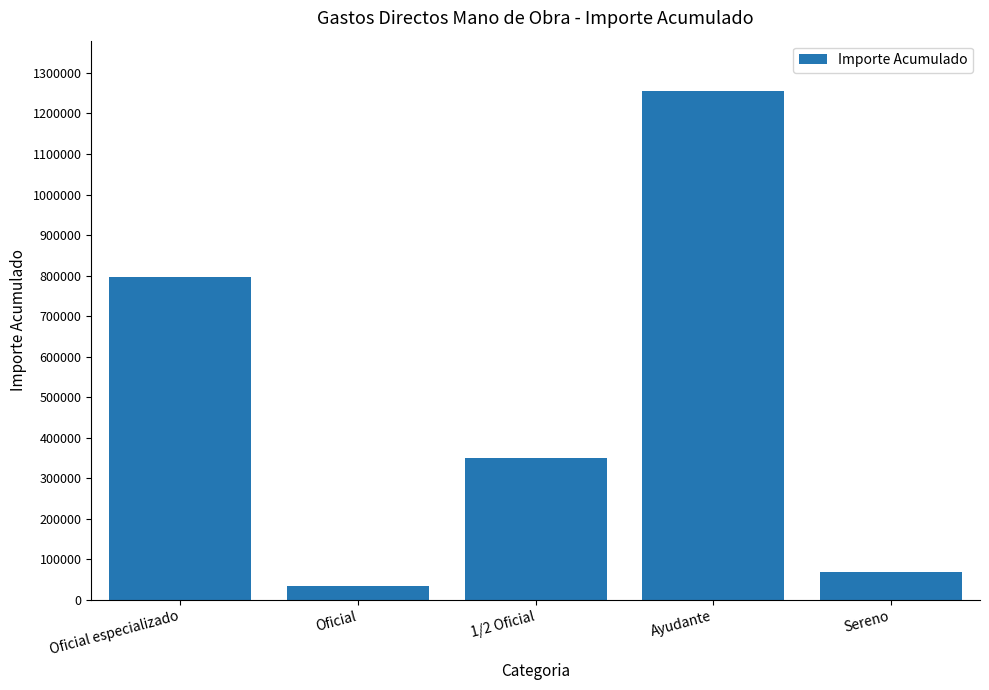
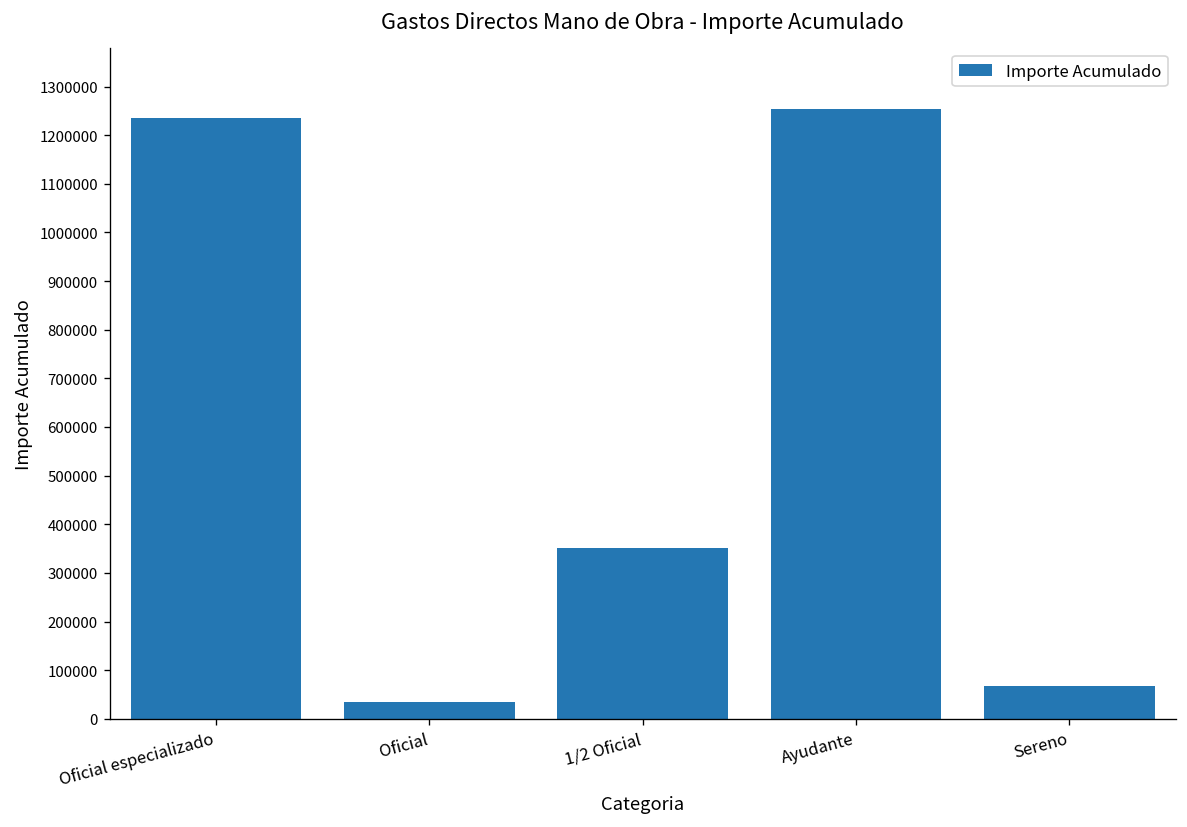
  {
-   "Oficial especializado": 800000,
+   "Oficial especializado": 1240000,
    "Oficial": 40000,
    "1/2 Oficial": 350000,
    "Ayudante": 1250000,
    "Sereno": 70000
  }
